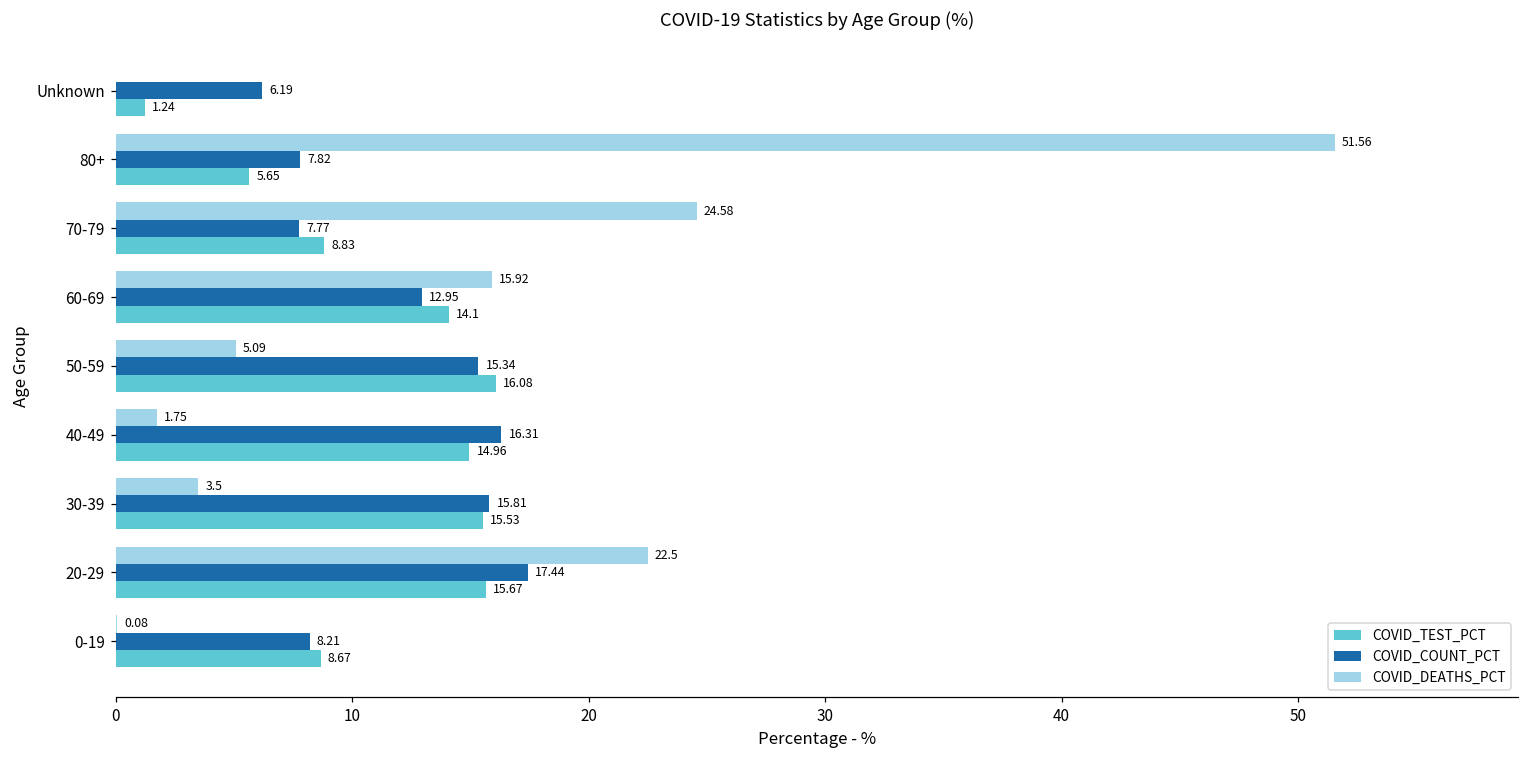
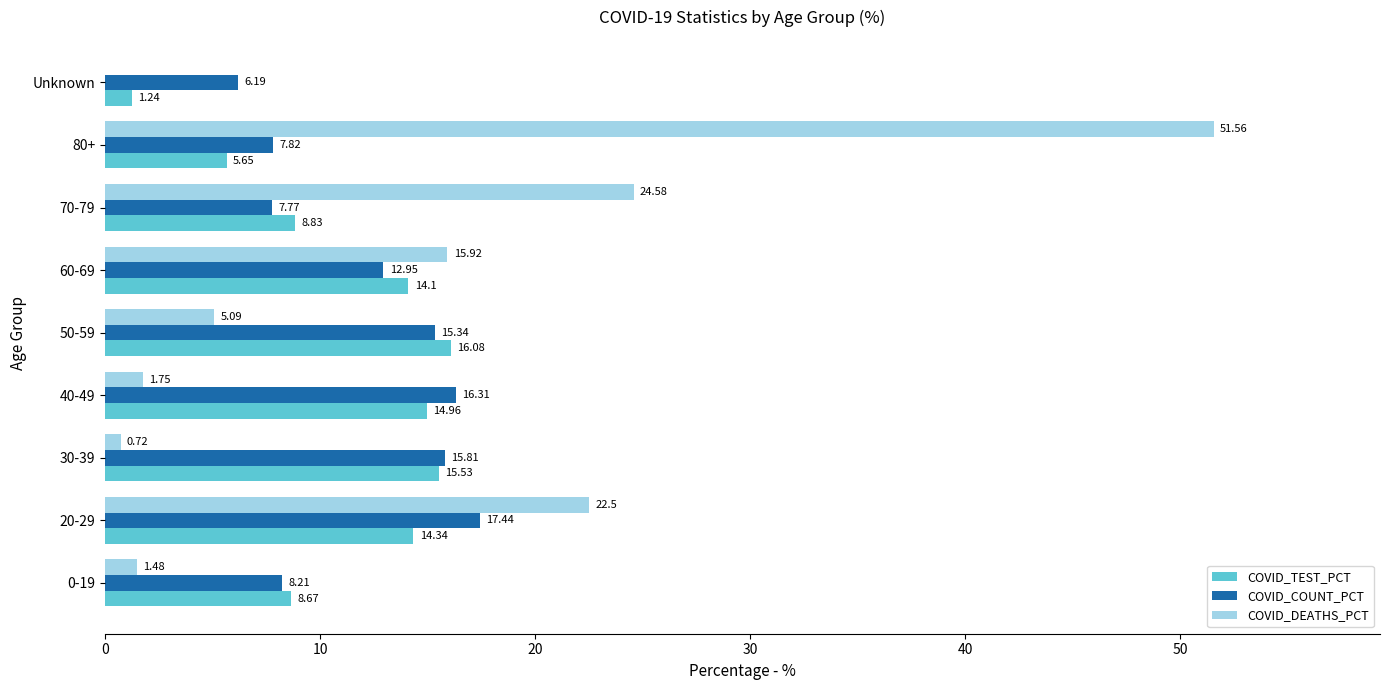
  {
    "COVID_TEST_PCT": {
      "Unknown": 1.24,
      "80+": 5.65,
      "70-79": 8.83,
      "60-69": 14.1,
      "50-59": 16.08,
      "40-49": 14.96,
      "30-39": 15.53,
-     "20-29": 15.67,
+     "20-29": 14.34,
      "0-19": 8.67
    },
    "COVID_COUNT_PCT": {
      "Unknown": 6.19,
      "80+": 7.82,
      "70-79": 7.77,
      "60-69": 12.95,
      "50-59": 15.34,
      "40-49": 16.31,
      "30-39": 15.81,
      "20-29": 17.44,
      "0-19": 8.21
    },
    "COVID_DEATHS_PCT": {
      "80+": 51.56,
      "70-79": 24.58,
      "60-69": 15.92,
      "50-59": 5.09,
      "40-49": 1.75,
-     "30-39": 3.5,
+     "30-39": 0.72,
      "20-29": 22.5,
-     "0-19": 0.08
+     "0-19": 1.48
    }
  }
